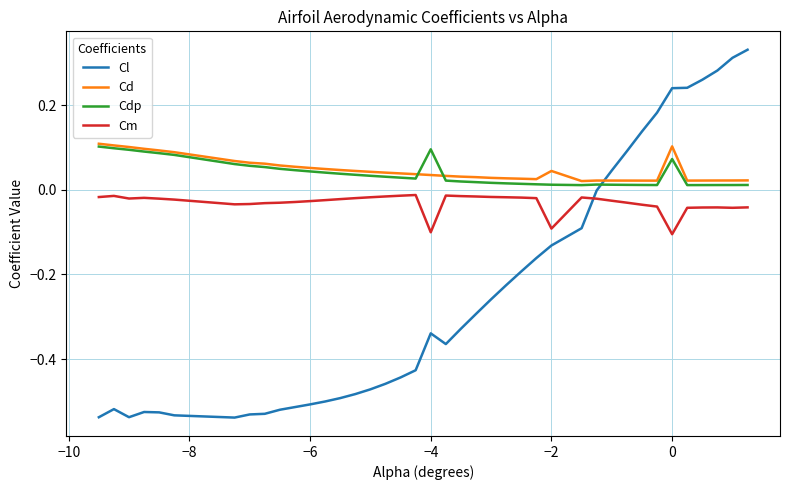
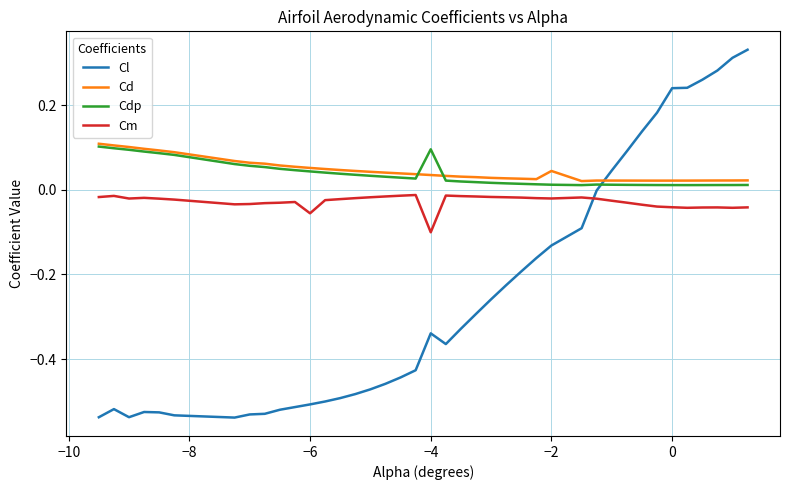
  {
    "Cl": {
      "−6": -0.51,
      "−4": -0.34,
      "−2": -0.13,
      "0": 0.24
    },
    "Cd": {
      "−6": 0.05,
      "−4": 0.03,
      "−2": 0.04,
-     "0": 0.10
+     "0": 0.02
    },
    "Cdp": {
      "−6": 0.04,
      "−4": 0.10,
      "−2": 0.01,
-     "0": 0.07
+     "0": 0.01
    },
    "Cm": {
-     "−6": -0.03,
+     "−6": -0.06,
      "−4": -0.10,
-     "−2": -0.09,
-     "0": -0.11
+     "−2": -0.02,
+     "0": -0.04
    }
  }
